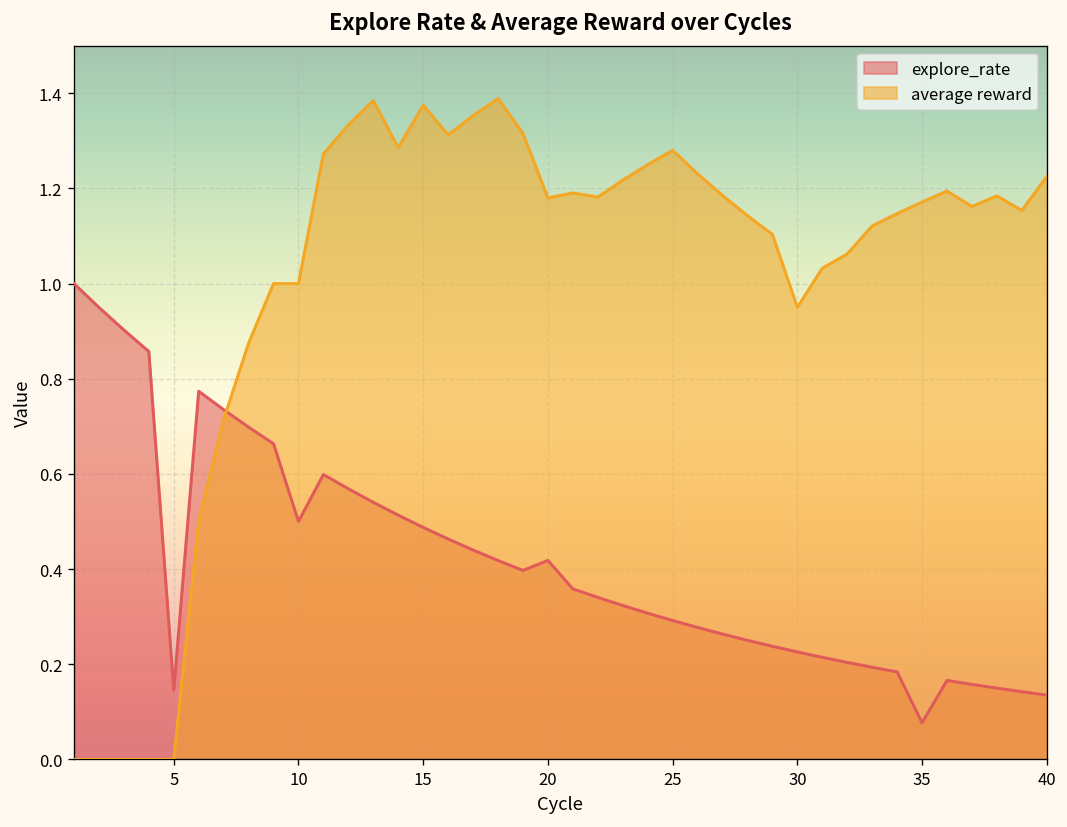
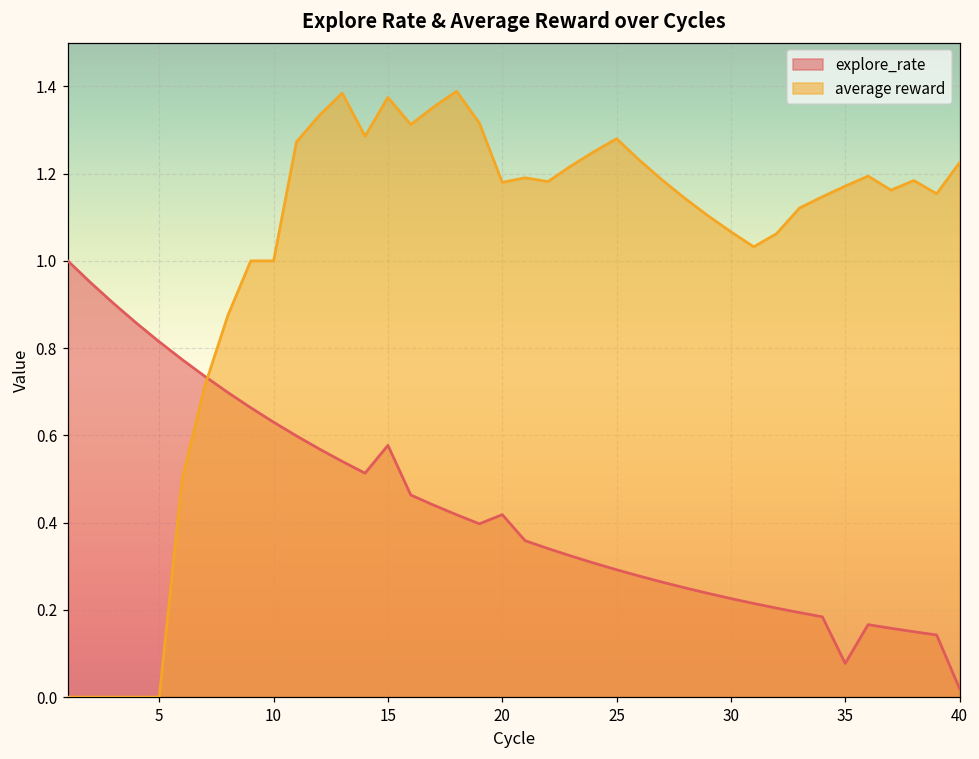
  {
    "explore_rate": {
-     "5": 0.15,
-     "10": 0.50,
-     "15": 0.49,
+     "5": 0.81,
+     "10": 0.63,
+     "15": 0.58,
      "20": 0.42,
      "25": 0.29,
      "30": 0.23,
      "35": 0.08,
-     "40": 0.14
+     "40": 0.02
    },
    "average reward": {
      "5": 0.00,
      "10": 1.00,
      "15": 1.37,
      "20": 1.18,
      "25": 1.28,
-     "30": 0.95,
+     "30": 1.07,
      "35": 1.17,
      "40": 1.23
    }
  }
